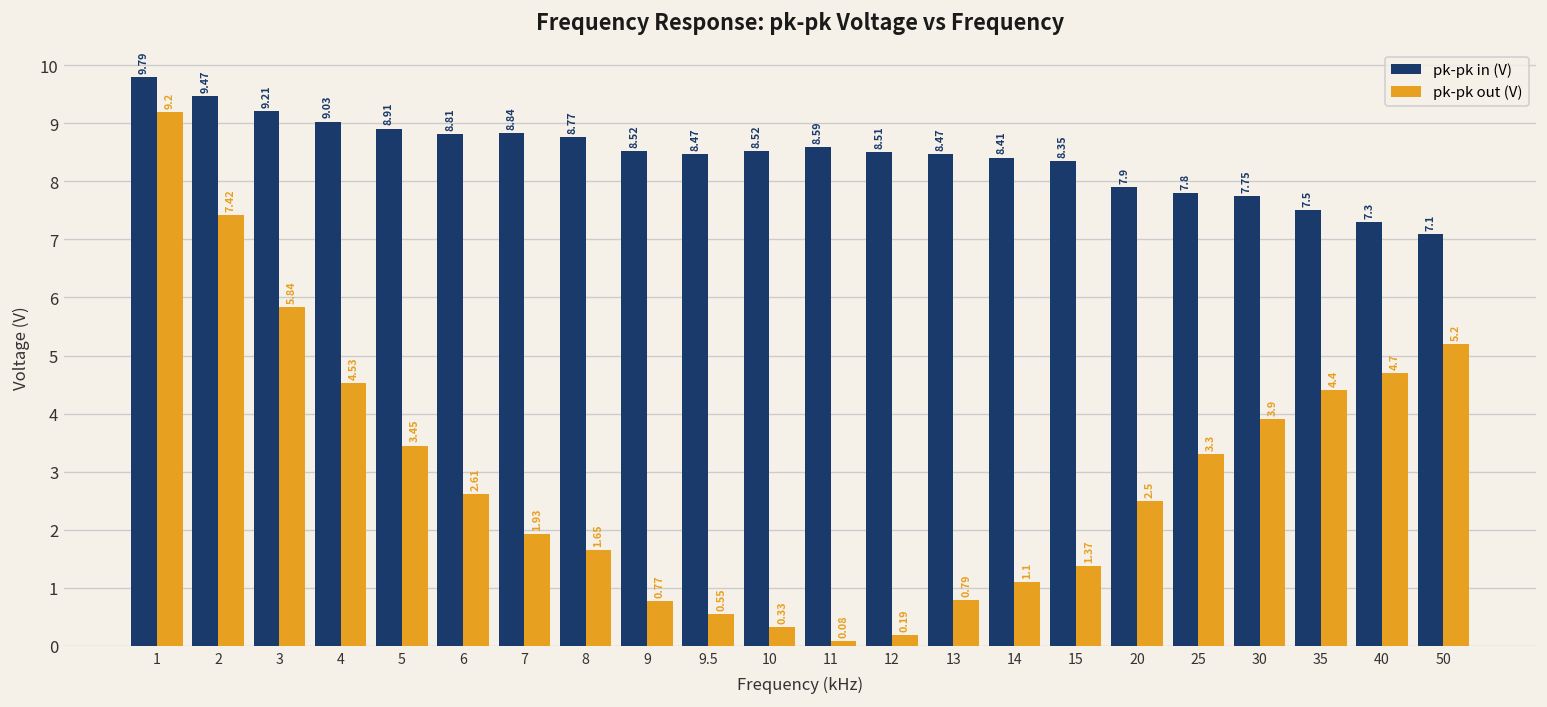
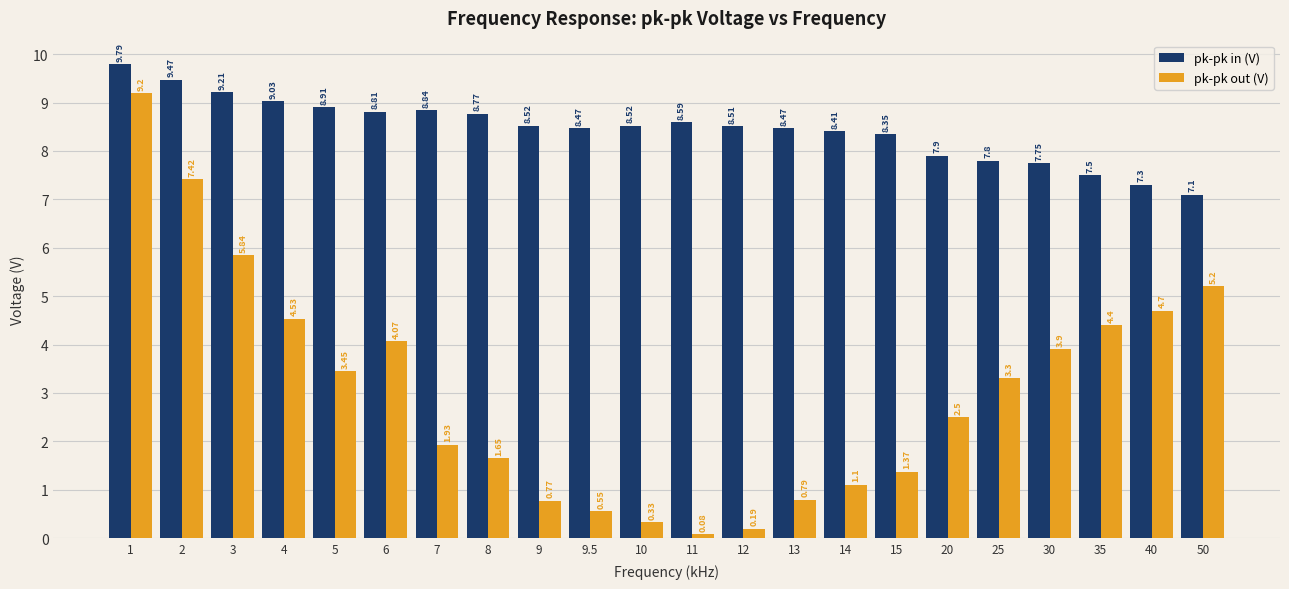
  {
    "pk-pk in (V)": {
      "1": 9.79,
      "2": 9.47,
      "3": 9.21,
      "4": 9.03,
      "5": 8.91,
      "6": 8.81,
      "7": 8.84,
      "8": 8.77,
      "9": 8.52,
      "9.5": 8.47,
      "10": 8.52,
      "11": 8.59,
      "12": 8.51,
      "13": 8.47,
      "14": 8.41,
      "15": 8.35,
      "20": 7.9,
      "25": 7.8,
      "30": 7.75,
      "35": 7.5,
      "40": 7.3,
      "50": 7.1
    },
    "pk-pk out (V)": {
      "1": 9.2,
      "2": 7.42,
      "3": 5.84,
      "4": 4.53,
      "5": 3.45,
-     "6": 2.61,
+     "6": 4.07,
      "7": 1.93,
      "8": 1.65,
      "9": 0.77,
      "9.5": 0.55,
      "10": 0.33,
      "11": 0.08,
      "12": 0.19,
      "13": 0.79,
      "14": 1.1,
      "15": 1.37,
      "20": 2.5,
      "25": 3.3,
      "30": 3.9,
      "35": 4.4,
      "40": 4.7,
      "50": 5.2
    }
  }
